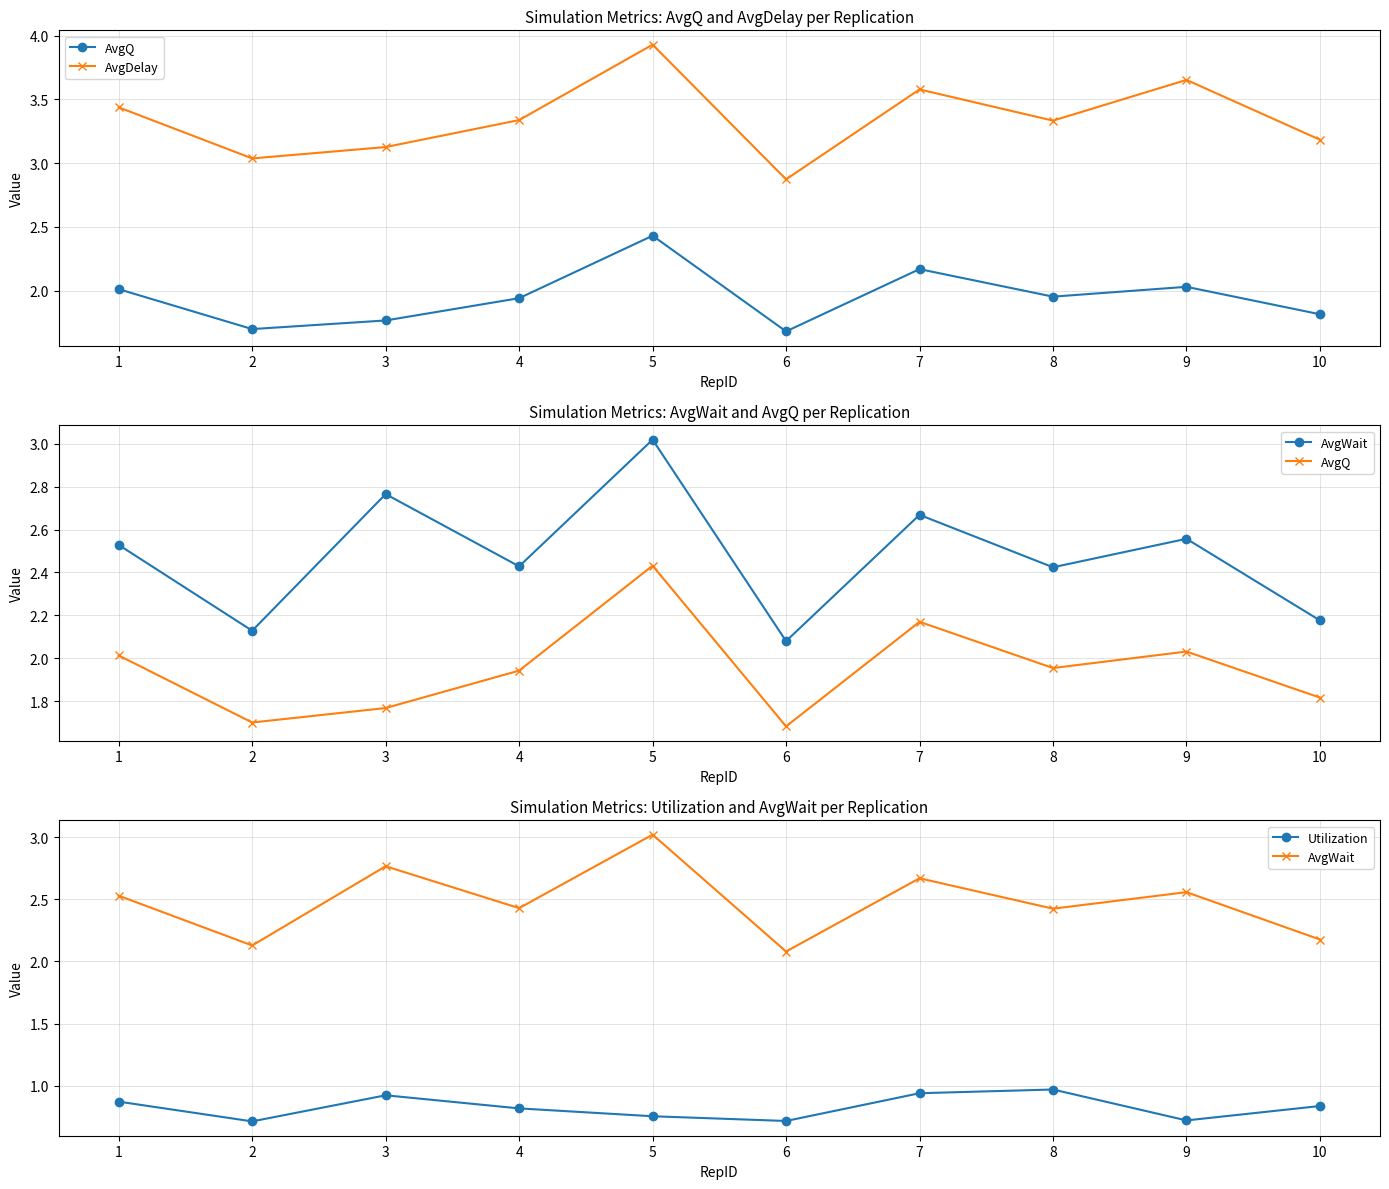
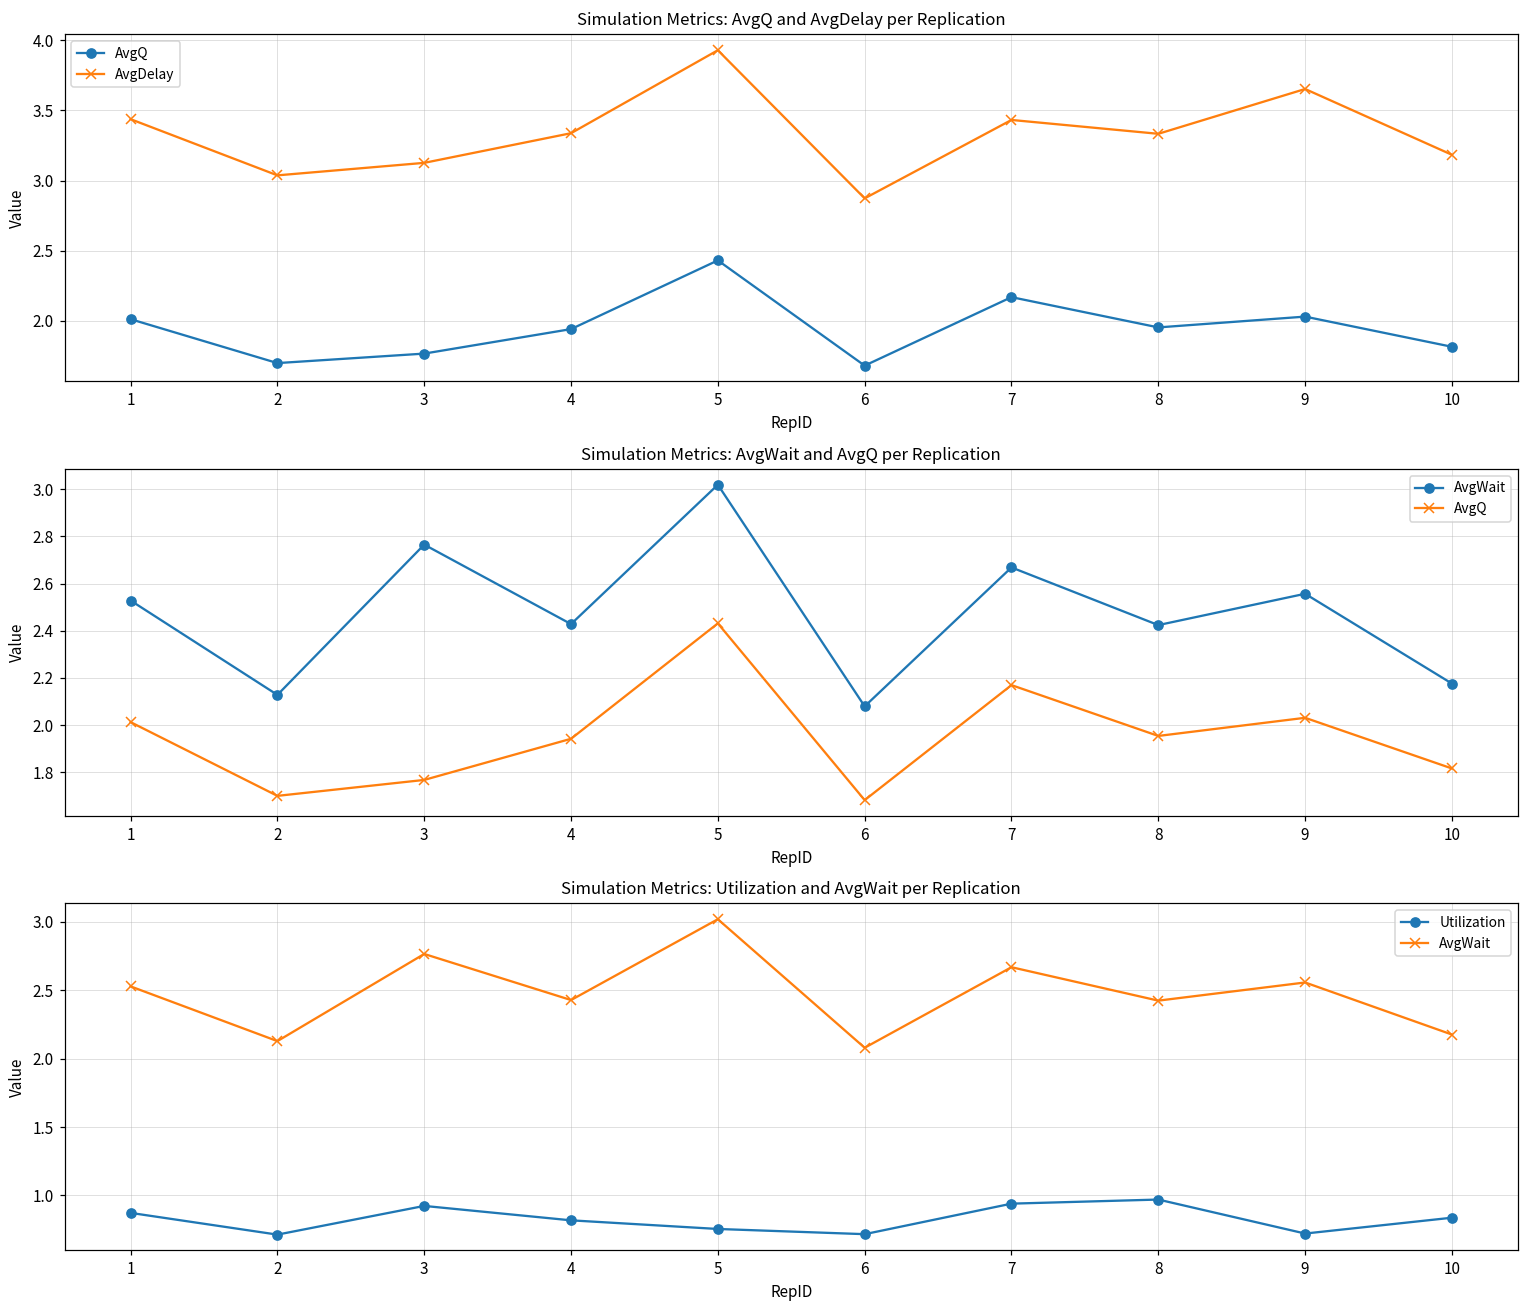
  {
    "Simulation Metrics: AvgQ and AvgDelay per Replication": {
      "AvgDelay": {
        "1": 3.44,
        "2": 3.04,
        "3": 3.13,
        "4": 3.34,
        "5": 3.93,
        "6": 2.87,
-       "7": 3.58,
+       "7": 3.43,
        "8": 3.33,
        "9": 3.65,
        "10": 3.18
      }
    },
    "Simulation Metrics: AvgWait and AvgQ per Replication": {
      "AvgQ": {
        "1": 2.01,
        "2": 1.70,
        "3": 1.77,
        "4": 1.94,
        "5": 2.43,
        "6": 1.68,
        "7": 2.17,
        "8": 1.95,
        "9": 2.03,
        "10": 1.82
      }
    },
    "Simulation Metrics: Utilization and AvgWait per Replication": {
      "Utilization": {
        "1": 0.87,
        "2": 0.71,
        "3": 0.92,
        "4": 0.82,
        "5": 0.75,
        "6": 0.72,
        "7": 0.94,
        "8": 0.97,
        "9": 0.72,
        "10": 0.84
      },
      "AvgWait": {
        "1": 2.53,
        "2": 2.13,
        "3": 2.77,
        "4": 2.43,
        "5": 3.02,
        "6": 2.08,
        "7": 2.67,
        "8": 2.42,
        "9": 2.56,
        "10": 2.18
      }
    }
  }
